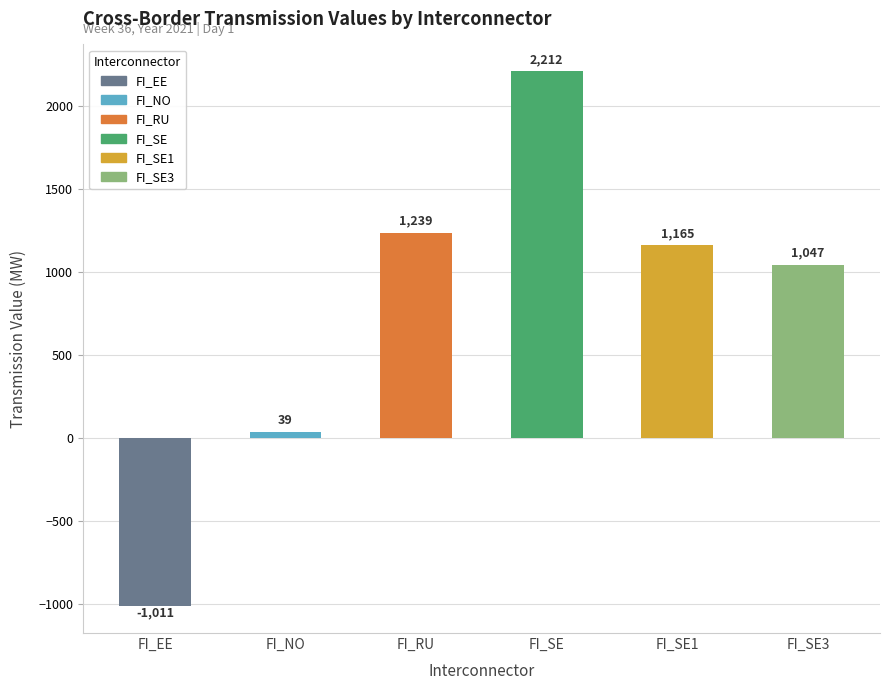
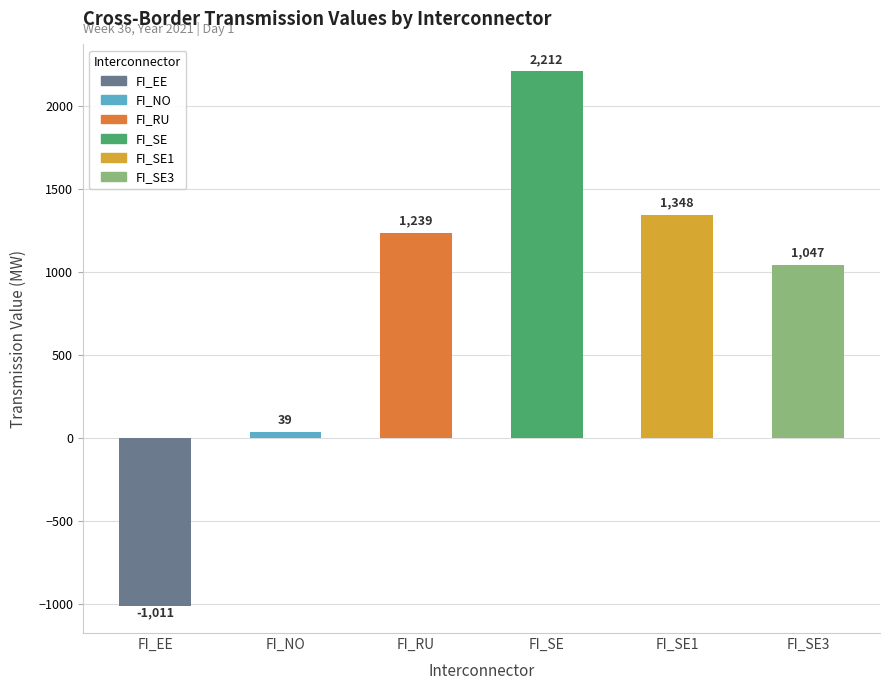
  {
    "FI_EE": "-1,011",
    "FI_NO": "39",
    "FI_RU": "1,239",
    "FI_SE": "2,212",
-   "FI_SE1": "1,165",
+   "FI_SE1": "1,348",
    "FI_SE3": "1,047"
  }
